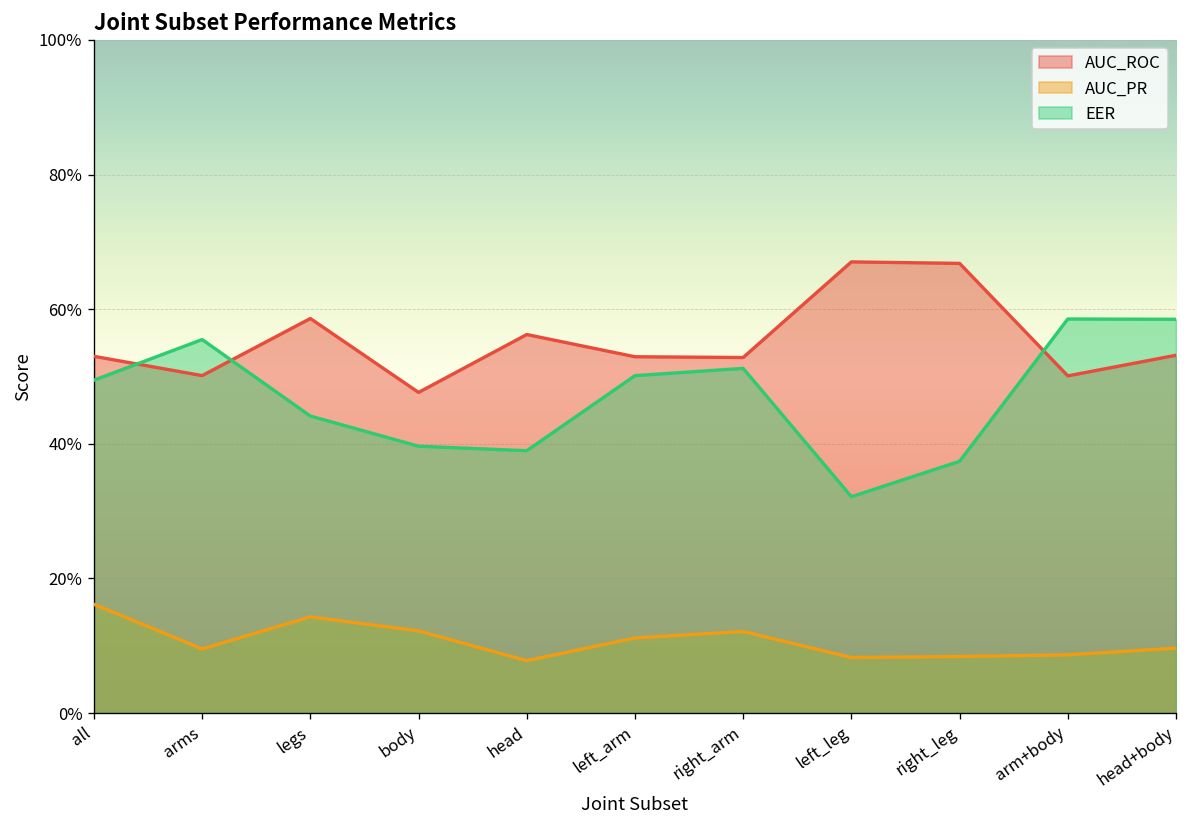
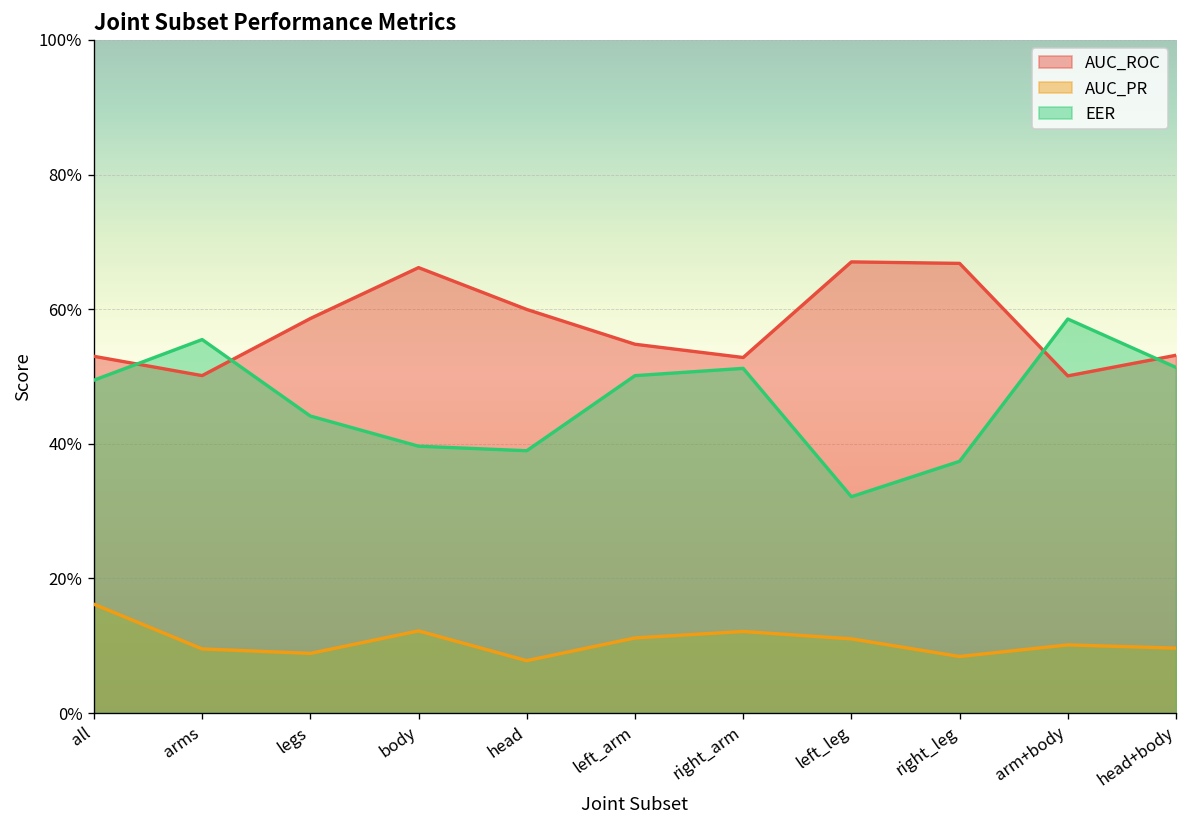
  {
    "AUC_ROC": {
      "all": "53%",
      "arms": "50%",
      "legs": "59%",
-     "body": "48%",
-     "head": "56%",
-     "left_arm": "53%",
+     "body": "66%",
+     "head": "60%",
+     "left_arm": "55%",
      "right_arm": "53%",
      "left_leg": "67%",
      "right_leg": "67%",
      "arm+body": "50%",
      "head+body": "53%"
    },
    "AUC_PR": {
      "all": "16%",
      "arms": "10%",
-     "legs": "14%",
+     "legs": "9%",
      "body": "12%",
      "head": "8%",
      "left_arm": "11%",
      "right_arm": "12%",
-     "left_leg": "8%",
+     "left_leg": "11%",
      "right_leg": "8%",
-     "arm+body": "9%",
+     "arm+body": "10%",
      "head+body": "10%"
    },
    "EER": {
      "all": "49%",
      "arms": "55%",
      "legs": "44%",
      "body": "40%",
      "head": "39%",
      "left_arm": "50%",
      "right_arm": "51%",
      "left_leg": "32%",
      "right_leg": "37%",
      "arm+body": "59%",
-     "head+body": "59%"
+     "head+body": "51%"
    }
  }
